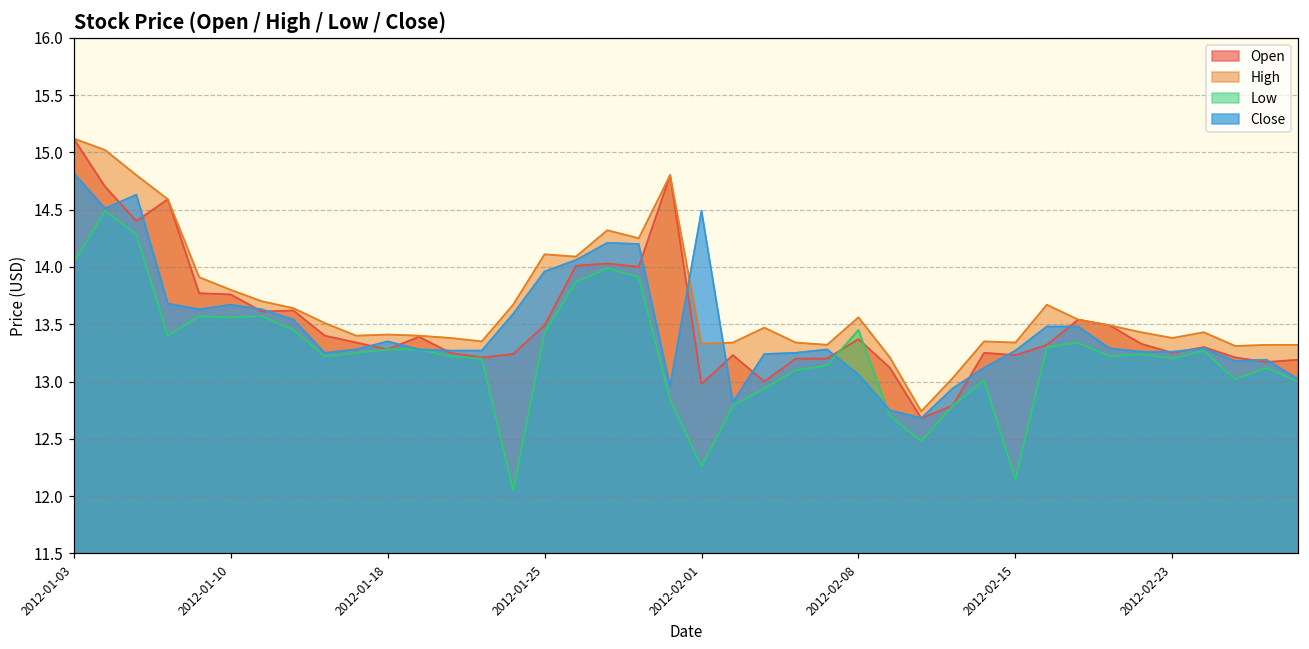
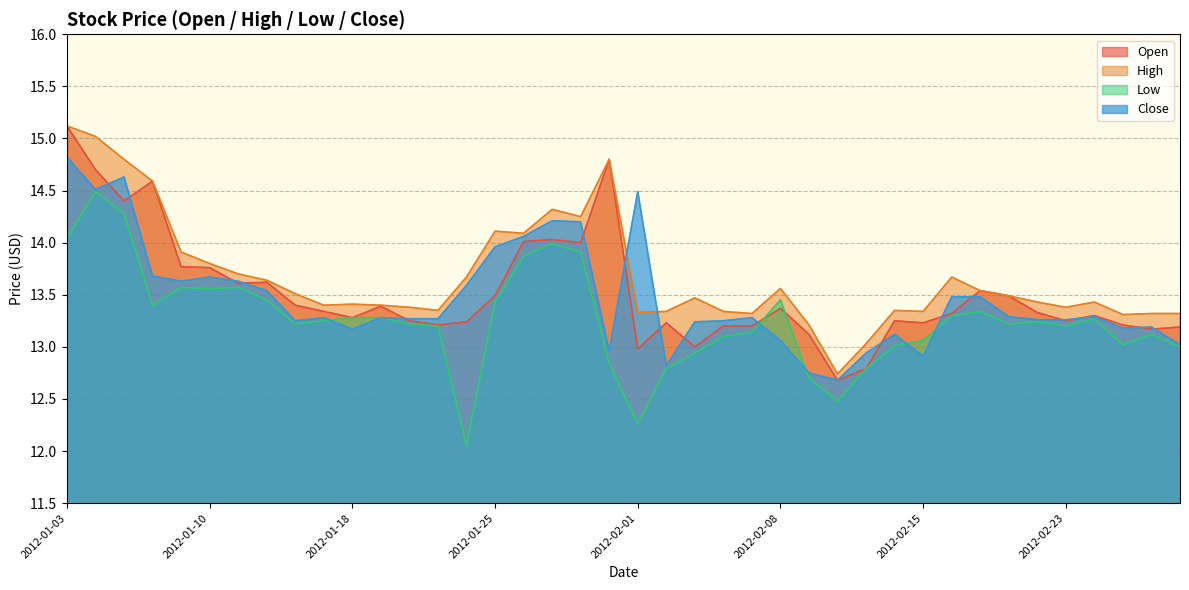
  {
    "Low": {
      "2012-01-03": 14.04,
      "2012-01-10": 13.56,
      "2012-01-25": 13.43,
      "2012-02-01": 12.26,
      "2012-02-08": 13.45,
-     "2012-02-15": 12.15,
+     "2012-02-15": 13.06,
      "2012-02-23": 13.20
    },
    "Close": {
      "2012-01-03": 14.82,
      "2012-01-10": 13.67,
-     "2012-01-18": 13.35,
+     "2012-01-18": 13.17,
      "2012-01-25": 13.96,
      "2012-02-01": 14.49,
      "2012-02-08": 13.06,
-     "2012-02-15": 13.27
+     "2012-02-15": 12.91
    }
  }
